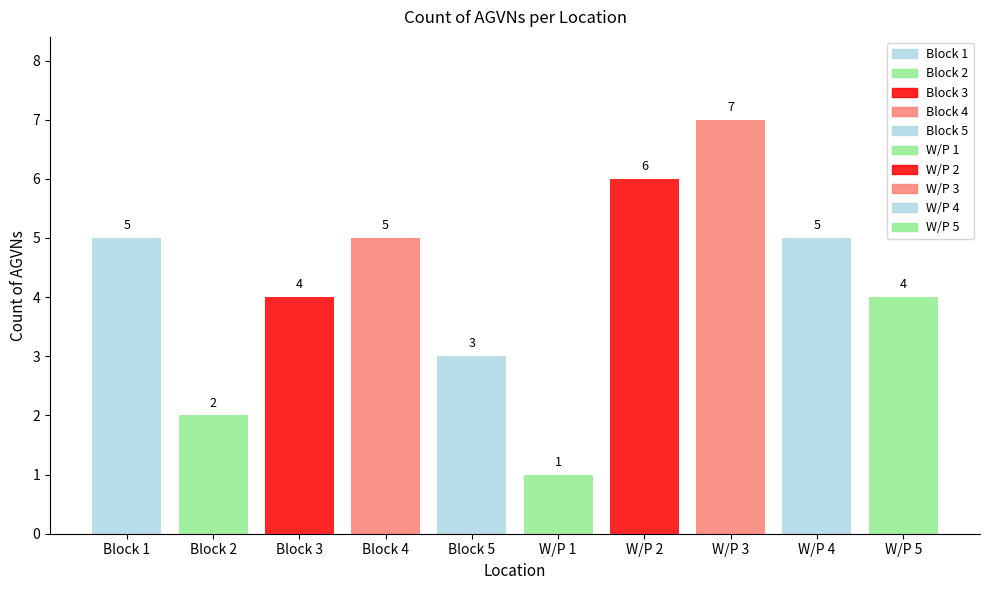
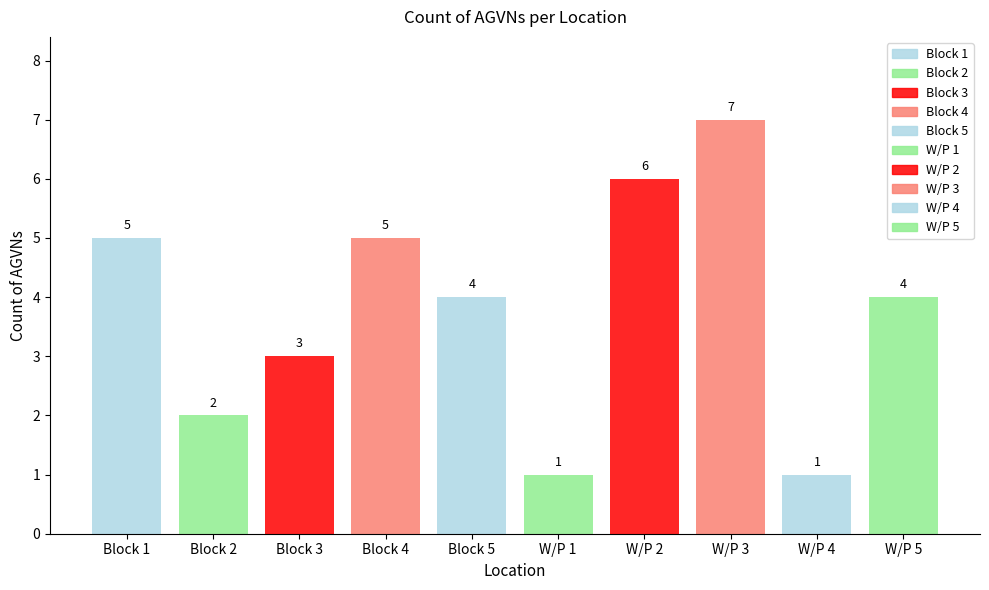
  {
    "Block 1": 5,
    "Block 2": 2,
-   "Block 3": 4,
+   "Block 3": 3,
    "Block 4": 5,
-   "Block 5": 3,
+   "Block 5": 4,
    "W/P 1": 1,
    "W/P 2": 6,
    "W/P 3": 7,
-   "W/P 4": 5,
+   "W/P 4": 1,
    "W/P 5": 4
  }
